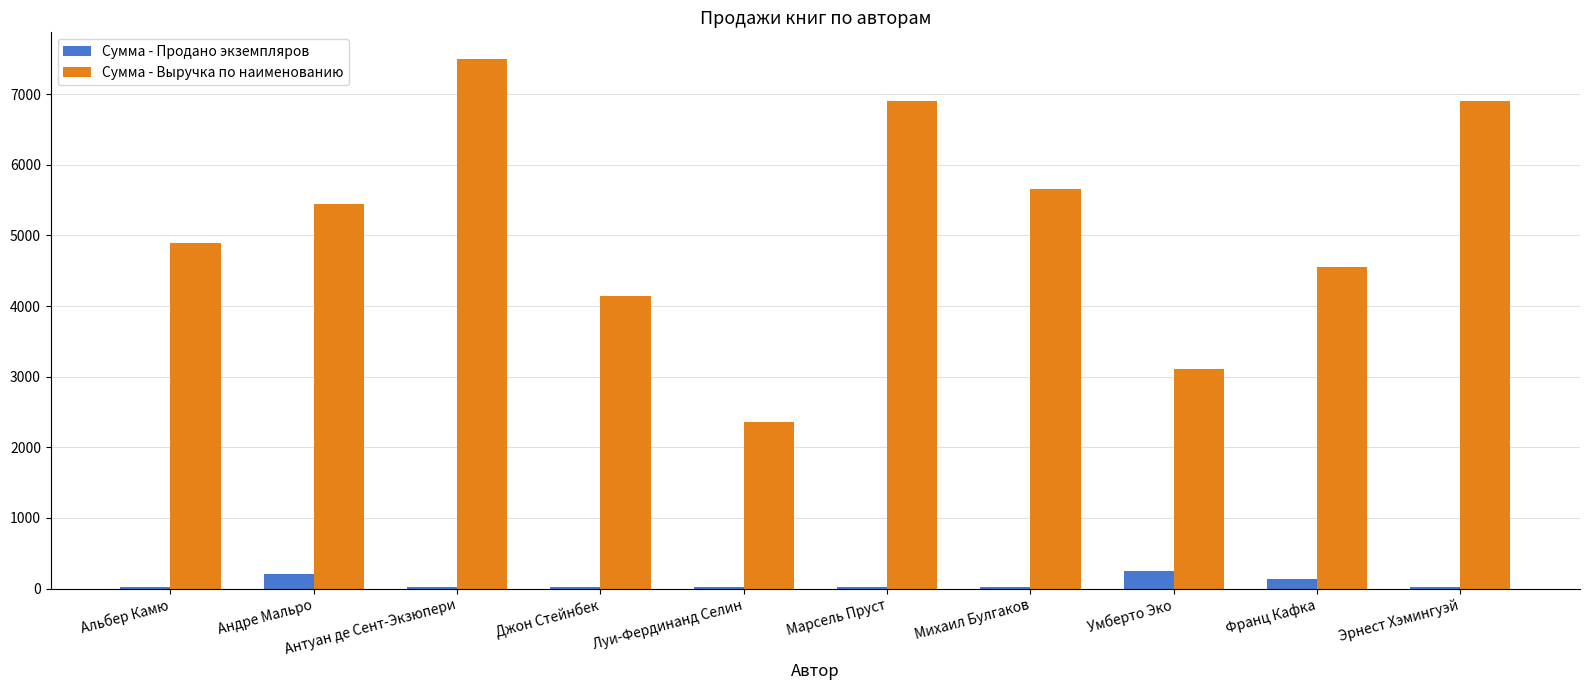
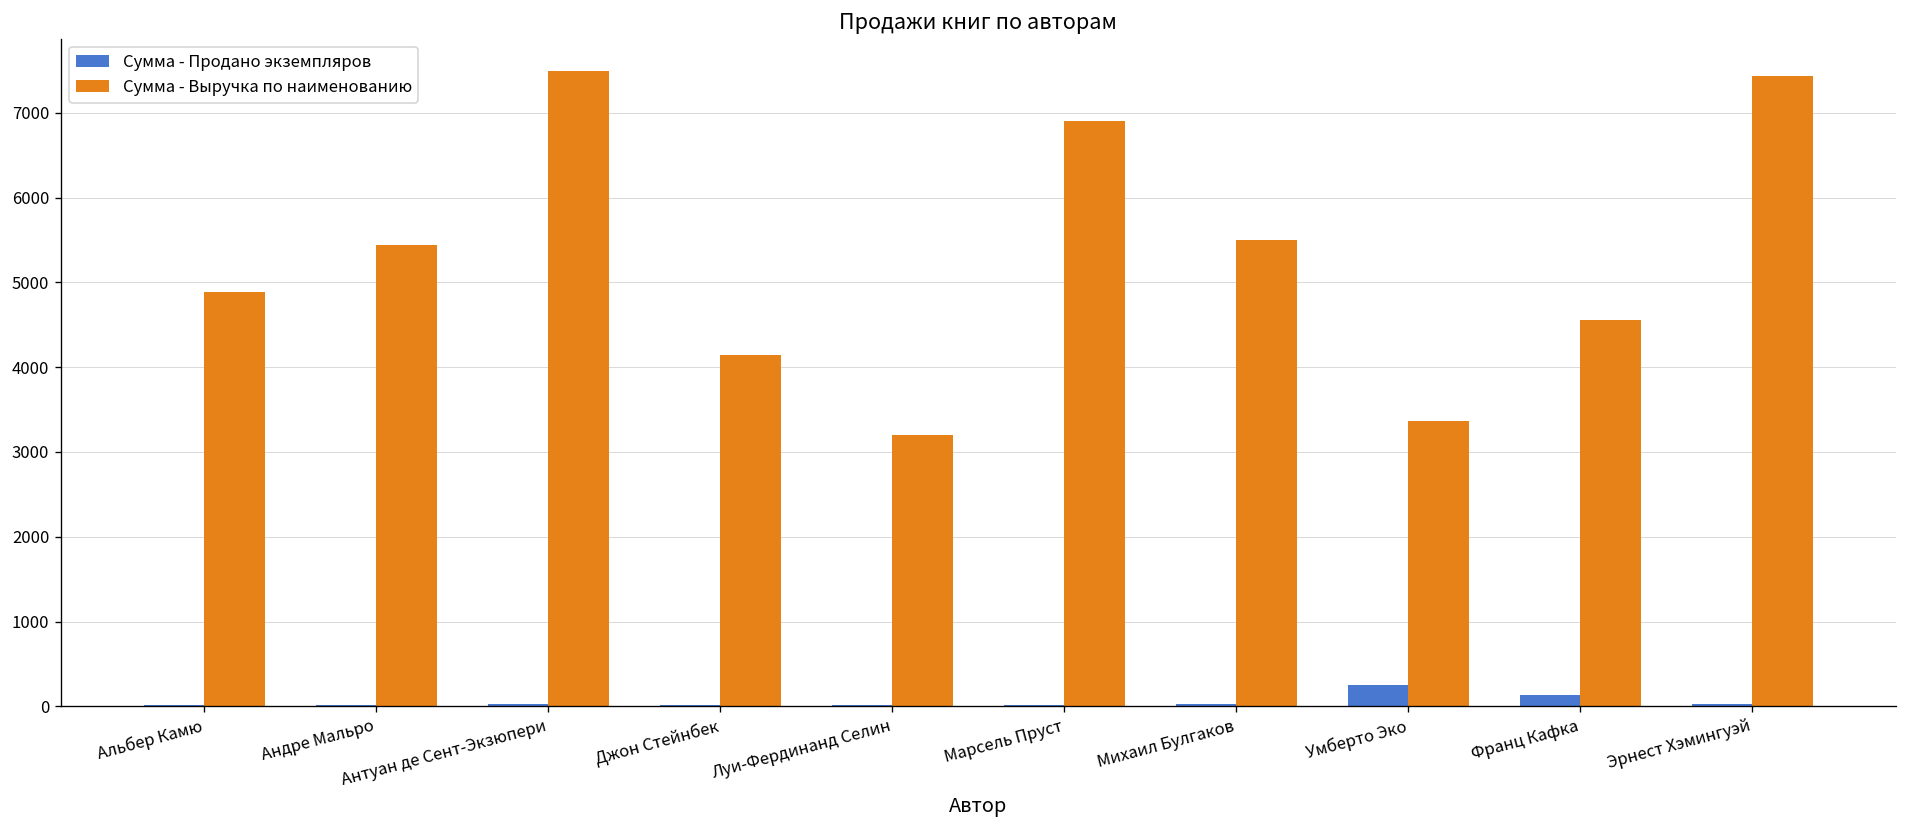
  {
    "Сумма - Продано экземпляров": {
-     "Андре Мальро": 200,
+     "Андре Мальро": 0,
      "Умберто Эко": 300,
      "Франц Кафка": 100
    },
    "Сумма - Выручка по наименованию": {
      "Альбер Камю": 4900,
      "Андре Мальро": 5400,
      "Антуан де Сент-Экзюпери": 7500,
      "Джон Стейнбек": 4100,
-     "Луи-Фердинанд Селин": 2400,
+     "Луи-Фердинанд Селин": 3200,
      "Марсель Пруст": 6900,
-     "Михаил Булгаков": 5700,
-     "Умберто Эко": 3100,
+     "Михаил Булгаков": 5500,
+     "Умберто Эко": 3400,
      "Франц Кафка": 4600,
-     "Эрнест Хэмингуэй": 6900
+     "Эрнест Хэмингуэй": 7400
    }
  }
